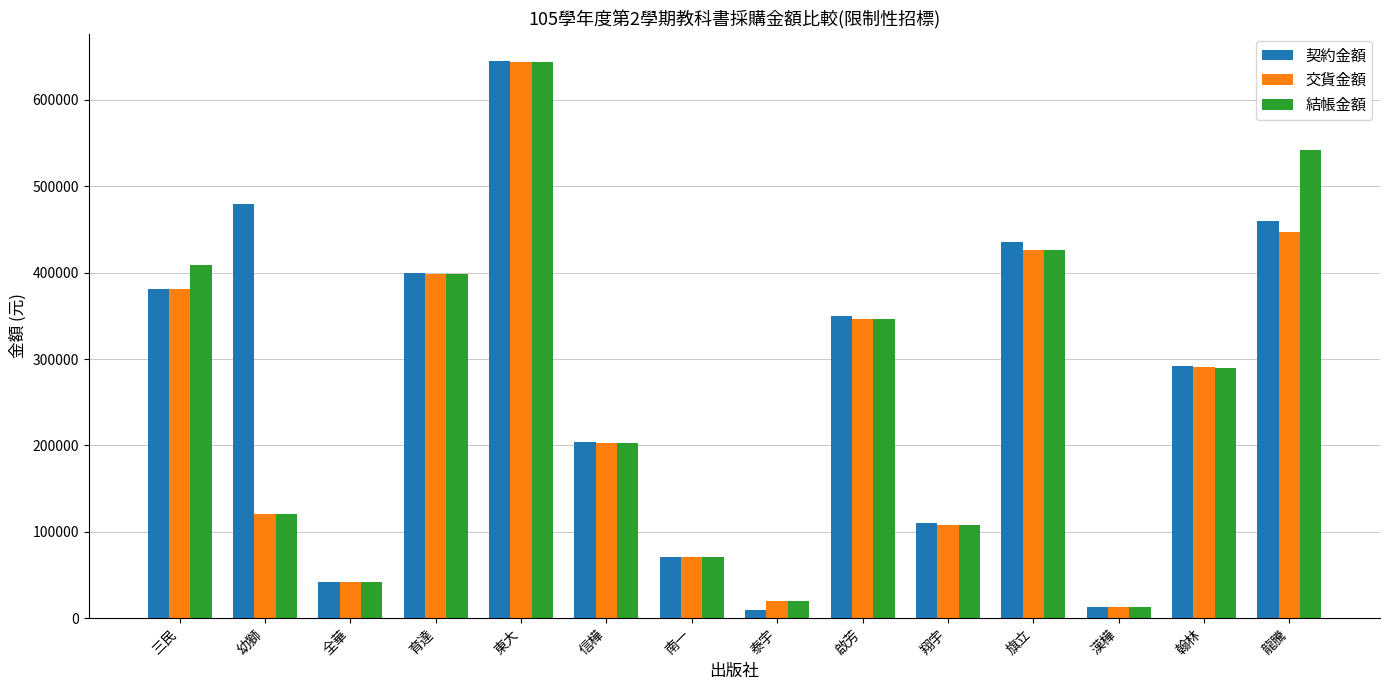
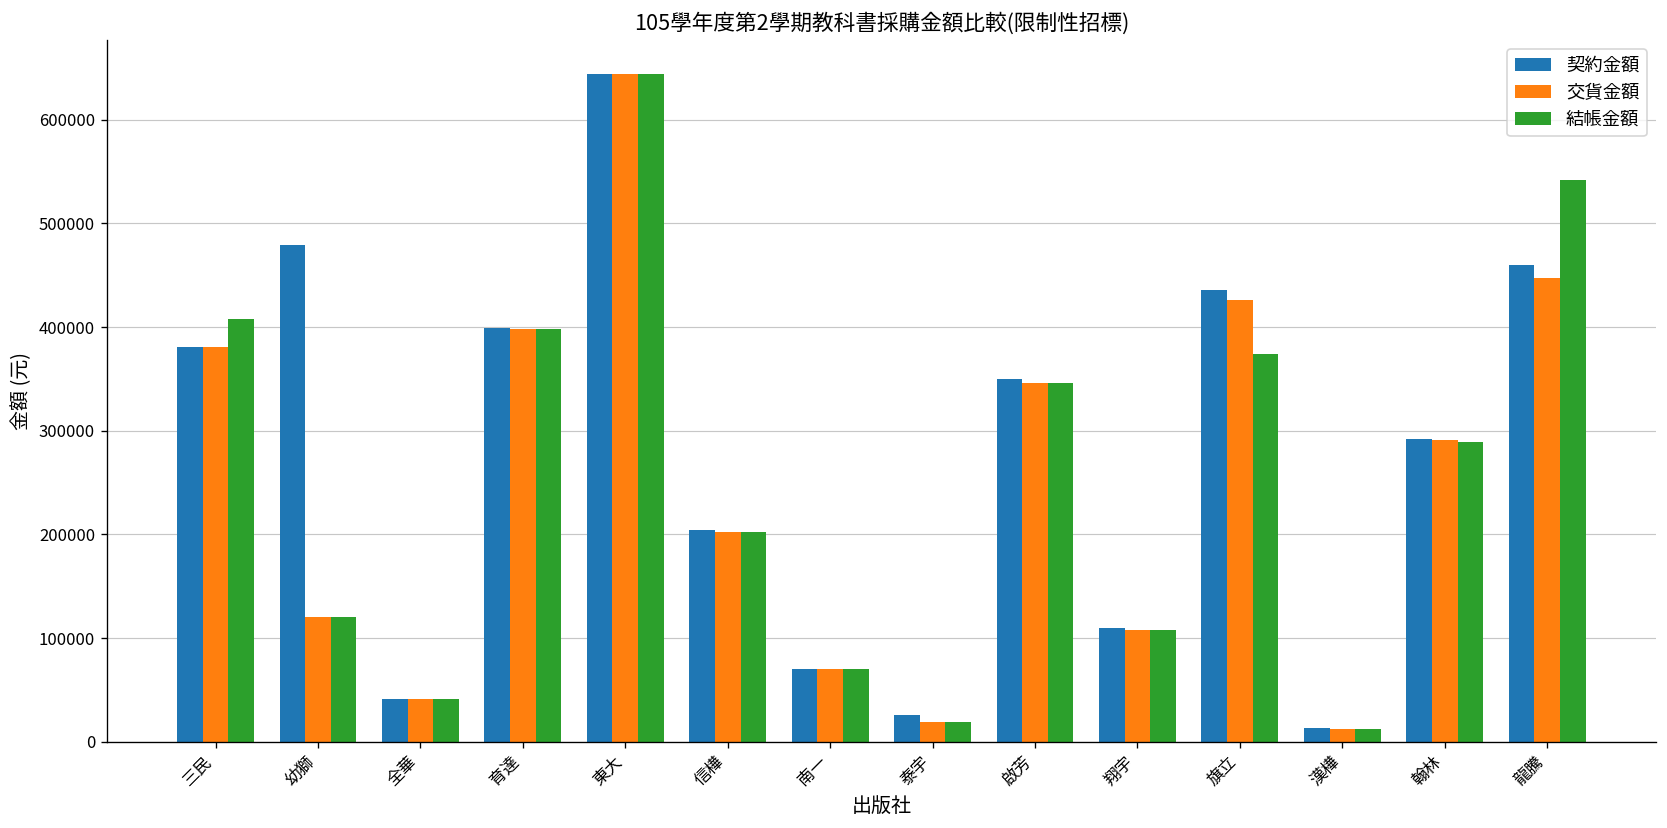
  {
    "契約金額": {
      "三民": 380000,
      "幼獅": 480000,
      "全華": 40000,
      "育達": 400000,
      "東大": 640000,
      "信樺": 200000,
      "南一": 70000,
-     "泰宇": 10000,
+     "泰宇": 30000,
      "啟芳": 350000,
      "翔宇": 110000,
      "旗立": 440000,
      "漢樺": 10000,
      "翰林": 290000,
      "龍騰": 460000
    },
    "交貨金額": {
      "三民": 380000,
      "幼獅": 120000,
      "全華": 40000,
      "育達": 400000,
      "東大": 640000,
      "信樺": 200000,
      "南一": 70000,
      "泰宇": 20000,
      "啟芳": 350000,
      "翔宇": 110000,
      "旗立": 430000,
      "漢樺": 10000,
      "翰林": 290000,
      "龍騰": 450000
    },
    "結帳金額": {
      "三民": 410000,
      "幼獅": 120000,
      "全華": 40000,
      "育達": 400000,
      "東大": 640000,
      "信樺": 200000,
      "南一": 70000,
      "泰宇": 20000,
      "啟芳": 350000,
      "翔宇": 110000,
-     "旗立": 430000,
+     "旗立": 370000,
      "漢樺": 10000,
      "翰林": 290000,
      "龍騰": 540000
    }
  }
